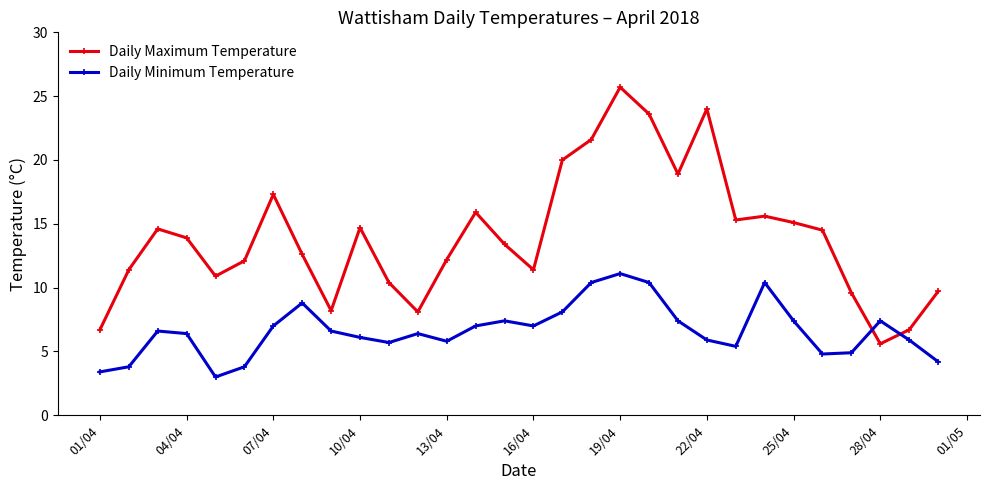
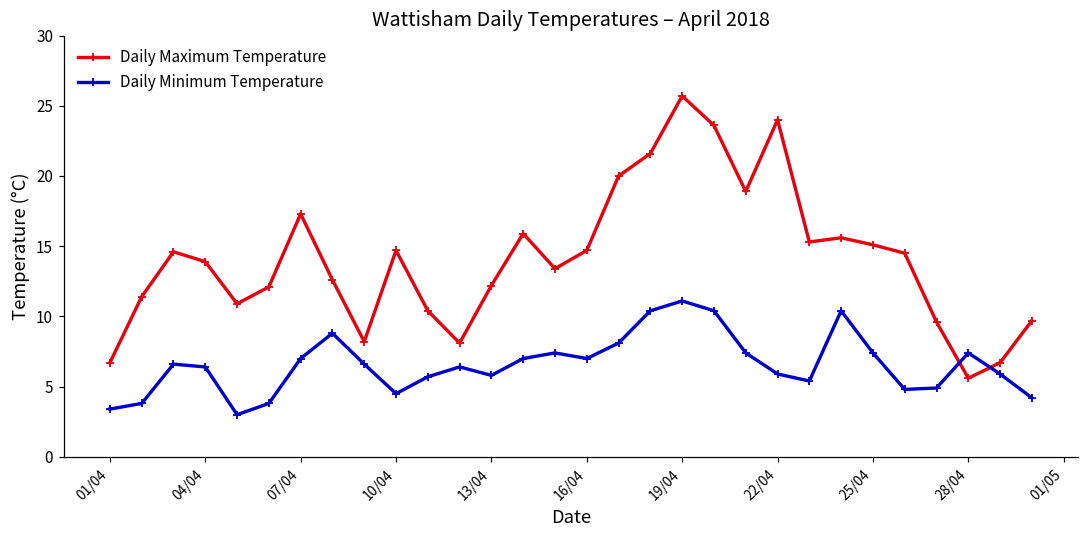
  {
    "Daily Maximum Temperature": {
      "01/04": 6.7,
      "04/04": 13.9,
      "07/04": 17.3,
      "10/04": 14.7,
      "13/04": 12.2,
-     "16/04": 11.4,
+     "16/04": 14.7,
      "19/04": 25.7,
      "22/04": 24.0,
      "25/04": 15.1,
      "28/04": 5.6
    },
    "Daily Minimum Temperature": {
      "01/04": 3.4,
      "04/04": 6.4,
      "07/04": 7.0,
-     "10/04": 6.1,
+     "10/04": 4.5,
      "13/04": 5.8,
      "16/04": 7.0,
      "19/04": 11.1,
      "22/04": 5.9,
      "25/04": 7.4,
      "28/04": 7.4
    }
  }
